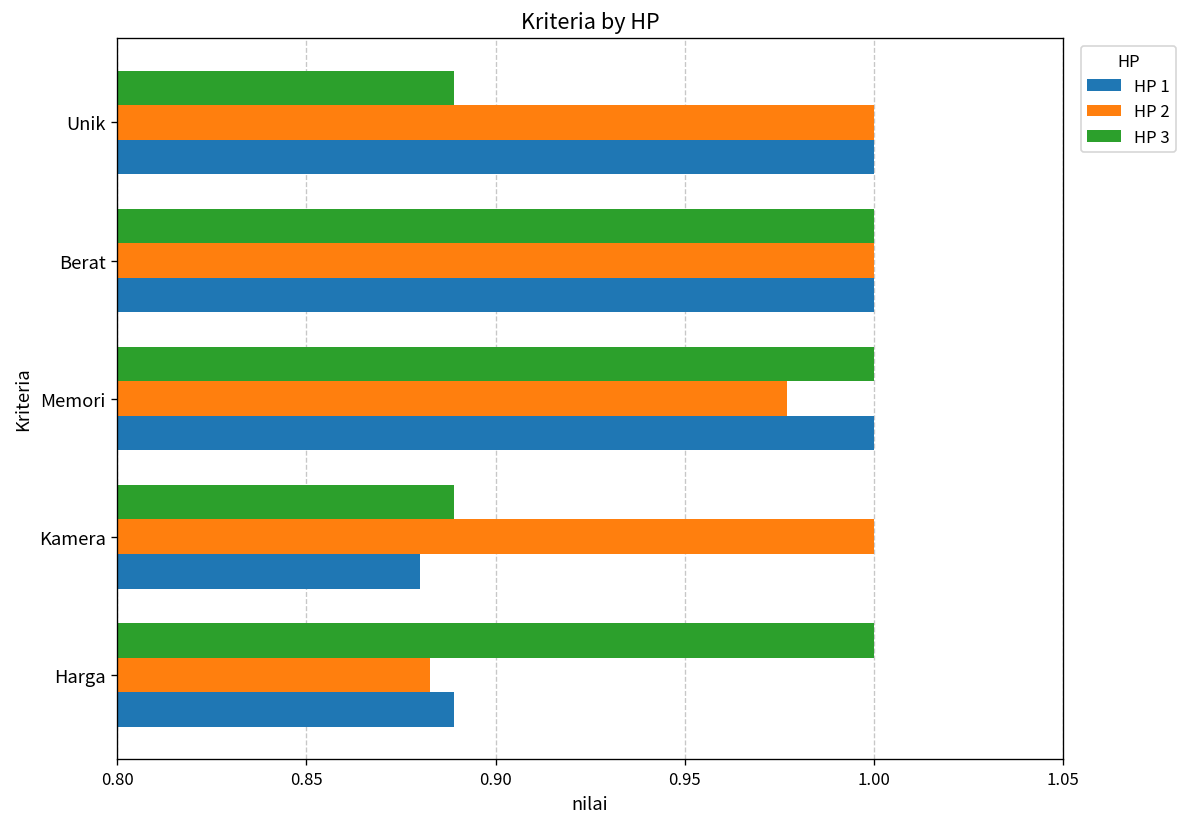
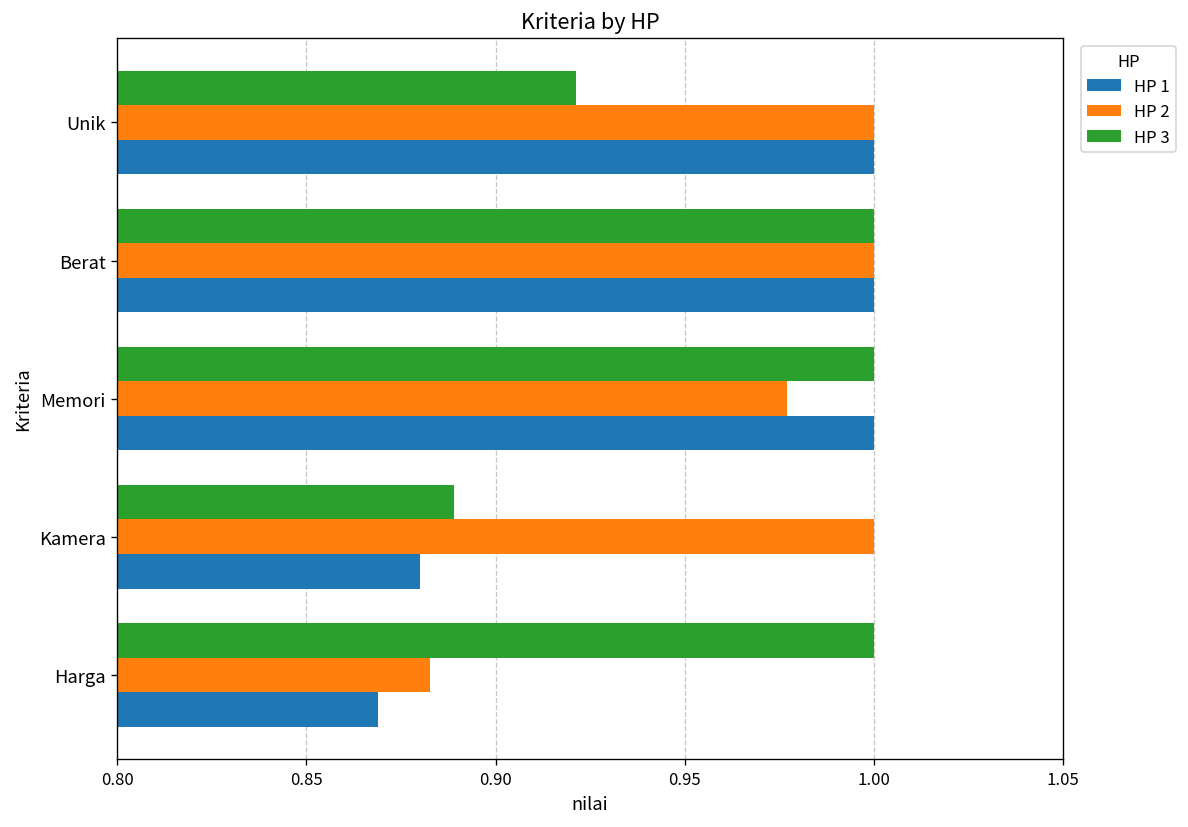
  {
    "HP 1": {
      "Unik": 1.000,
      "Berat": 1.000,
      "Memori": 1.000,
      "Kamera": 0.880,
-     "Harga": 0.889
+     "Harga": 0.869
    },
    "HP 2": {
      "Unik": 1.000,
      "Berat": 1.000,
      "Memori": 0.977,
      "Kamera": 1.000,
      "Harga": 0.883
    },
    "HP 3": {
-     "Unik": 0.889,
+     "Unik": 0.921,
      "Berat": 1.000,
      "Memori": 1.000,
      "Kamera": 0.889,
      "Harga": 1.000
    }
  }
